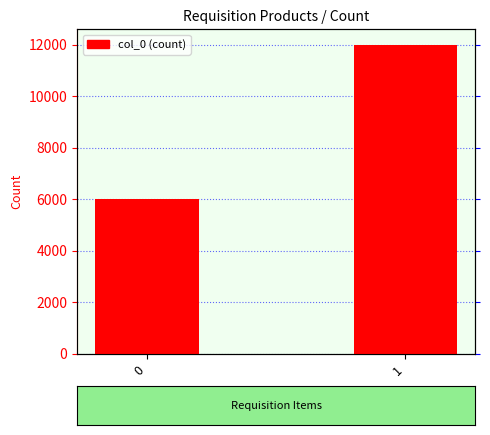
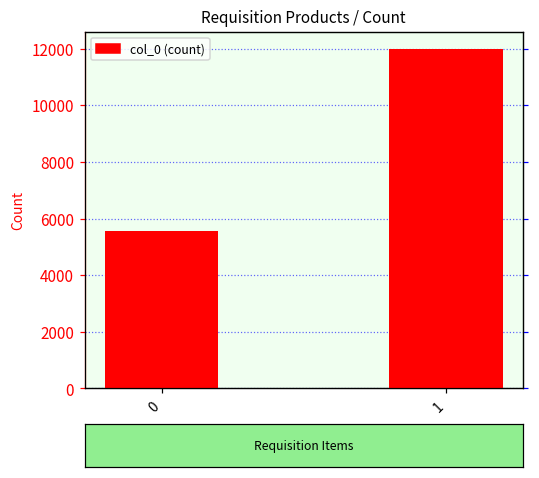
  {
-   "0": 6000,
+   "0": 5600,
    "1": 12000
  }
